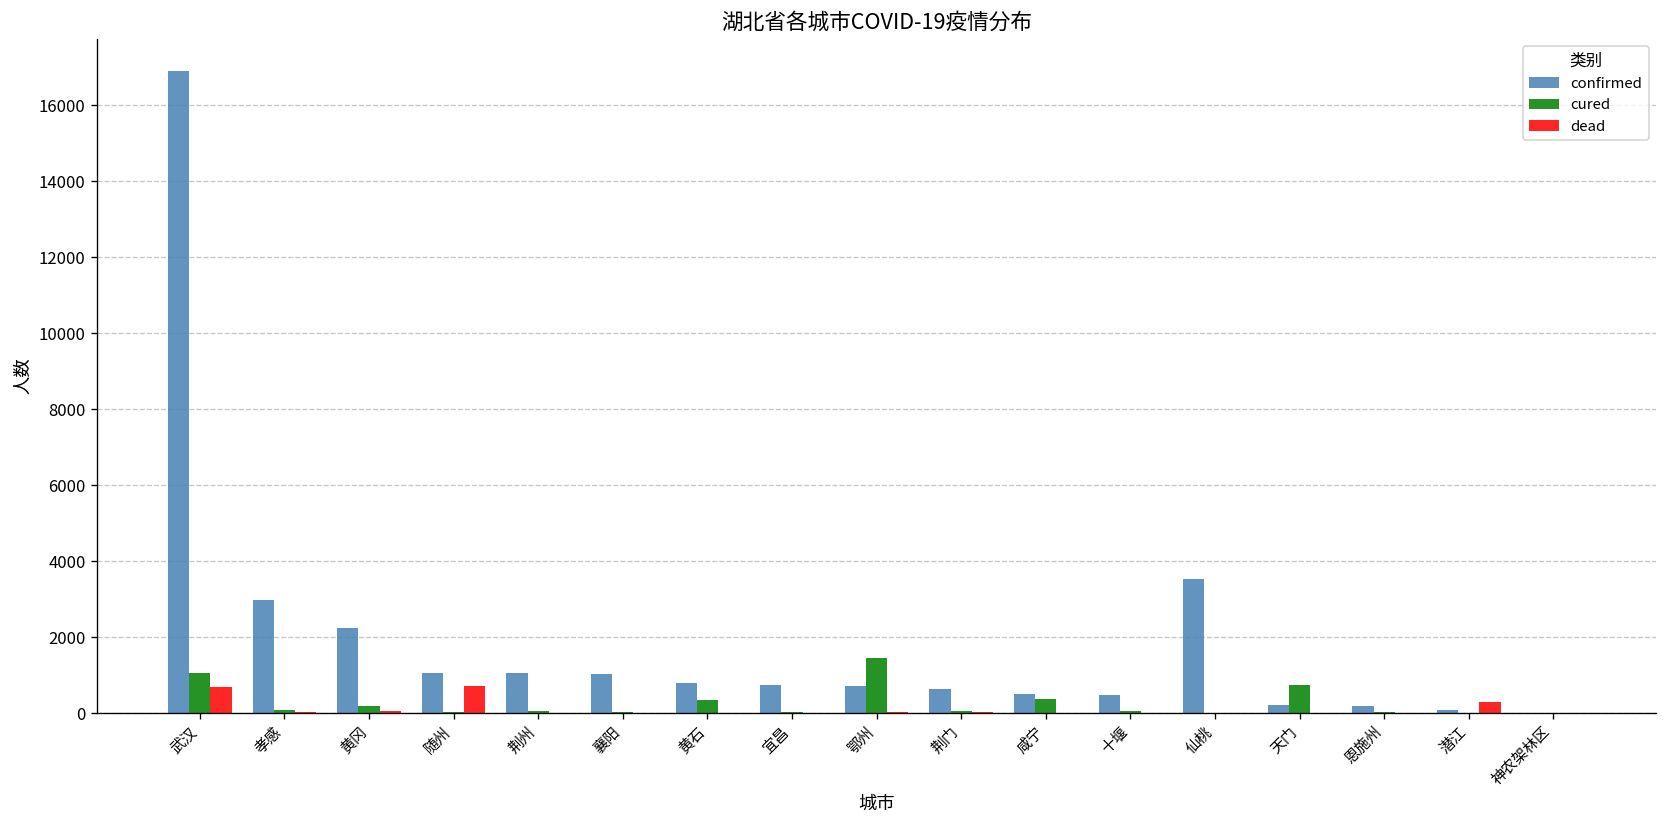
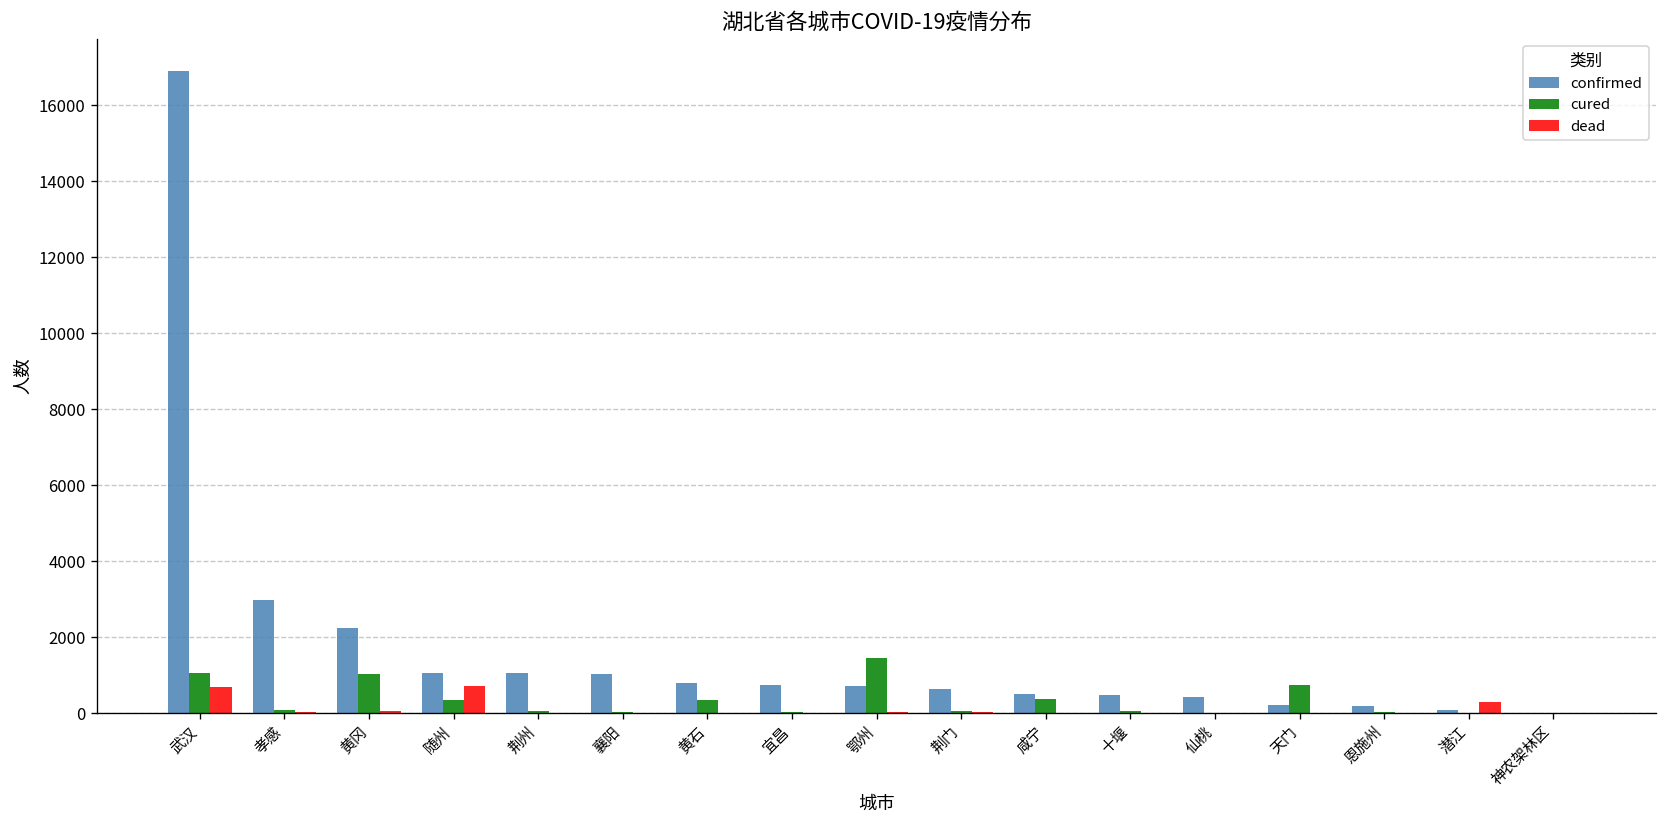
  {
    "confirmed": {
      "武汉": 16900,
      "孝感": 3000,
      "黄冈": 2300,
      "随州": 1000,
      "荆州": 1000,
      "襄阳": 1000,
      "黄石": 800,
      "宜昌": 700,
      "鄂州": 700,
      "荆门": 600,
      "咸宁": 500,
      "十堰": 500,
-     "仙桃": 3500,
+     "仙桃": 400,
      "天门": 200,
      "恩施州": 200,
      "潜江": 100
    },
    "cured": {
      "武汉": 1000,
      "孝感": 100,
-     "黄冈": 200,
-     "随州": 0,
+     "黄冈": 1000,
+     "随州": 400,
      "黄石": 300,
      "鄂州": 1500,
      "咸宁": 400,
      "天门": 700
    },
    "dead": {
      "武汉": 700,
      "随州": 700,
      "十堰": 0,
      "恩施州": 0,
      "潜江": 300,
      "神农架林区": 0
    }
  }
